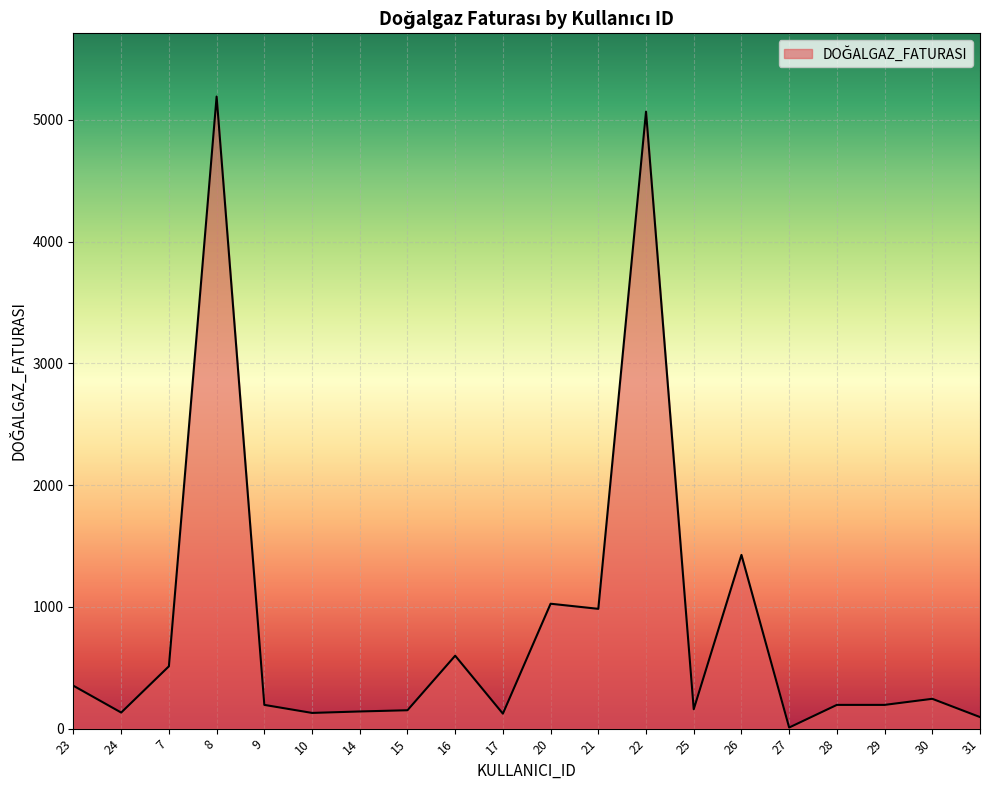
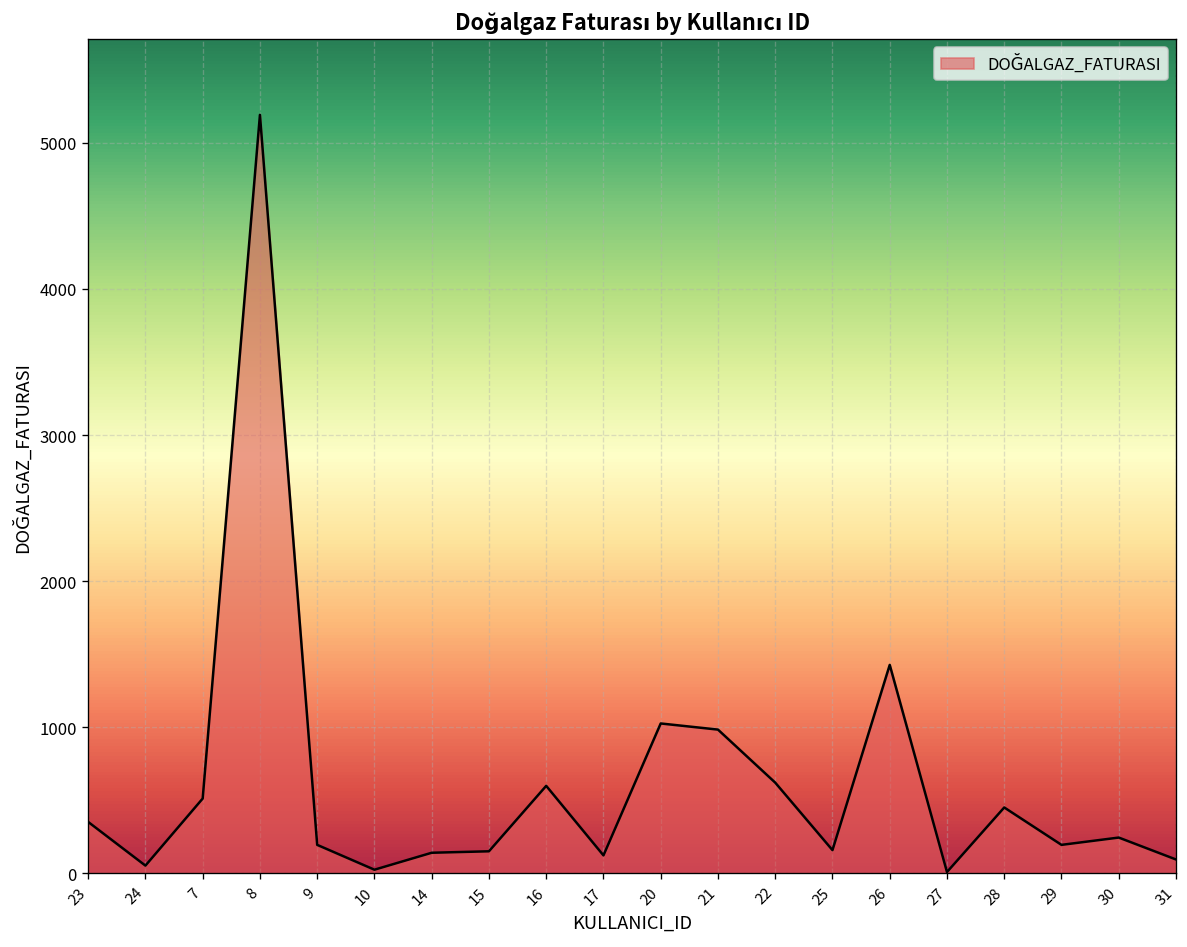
  {
    "23": 350,
-   "24": 130,
+   "24": 50,
    "7": 510,
    "8": 5190,
    "9": 200,
-   "10": 130,
+   "10": 30,
    "14": 140,
    "15": 150,
    "16": 600,
    "17": 120,
    "20": 1030,
    "21": 980,
-   "22": 5070,
+   "22": 620,
    "25": 160,
    "26": 1430,
    "27": 10,
-   "28": 200,
+   "28": 450,
    "29": 200,
    "30": 250,
    "31": 100
  }
